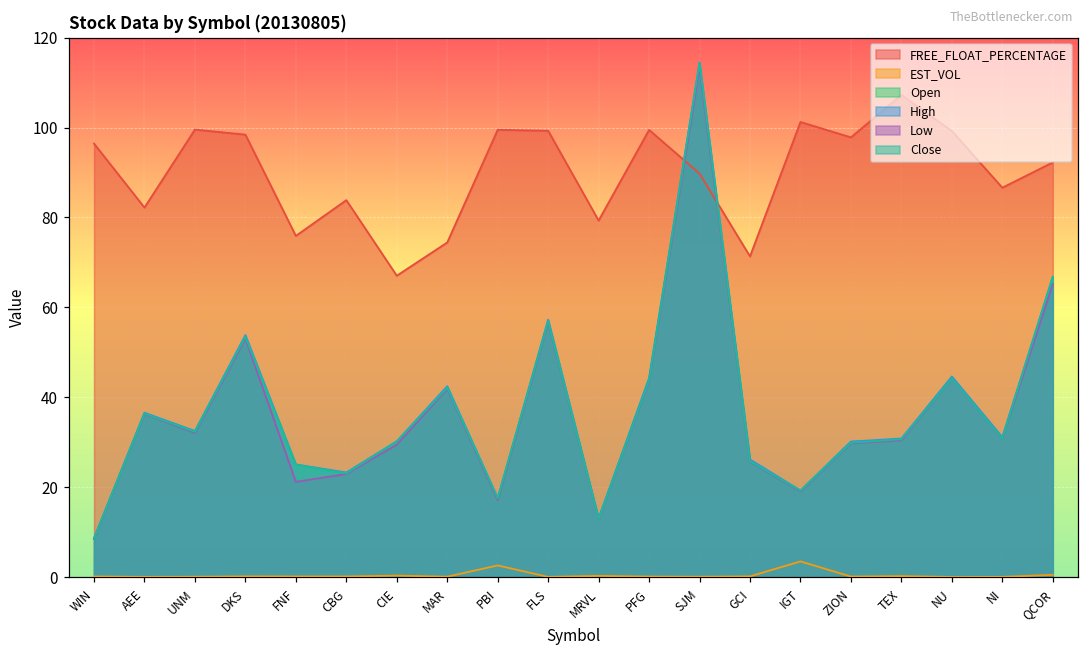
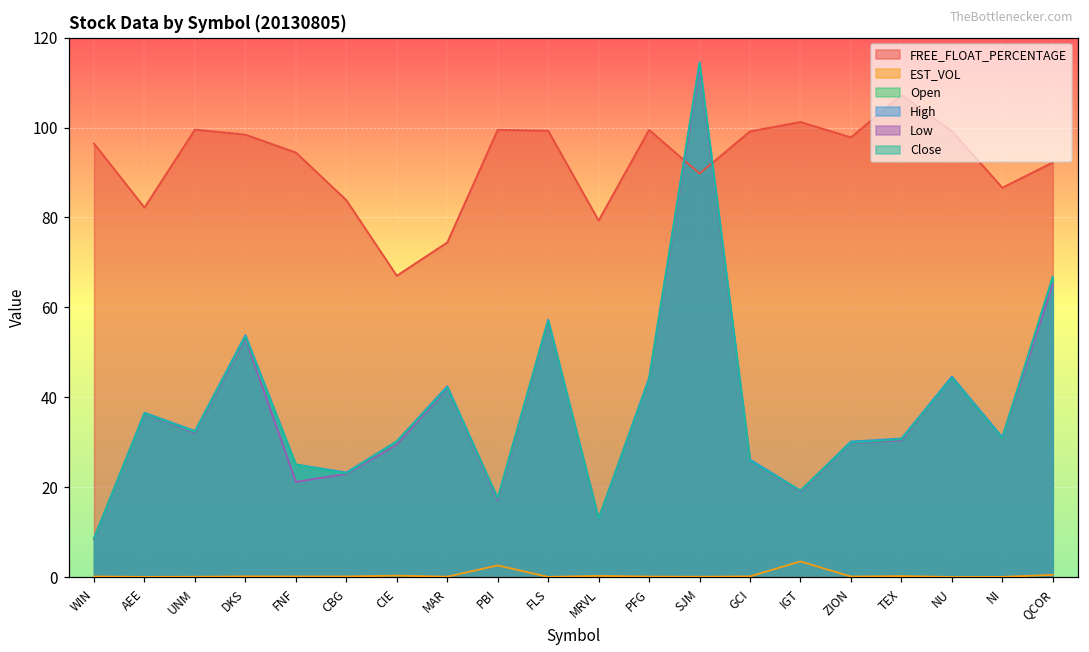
  {
    "FREE_FLOAT_PERCENTAGE": {
      "WIN": 96,
      "AEE": 82,
      "UNM": 100,
      "DKS": 98,
-     "FNF": 76,
+     "FNF": 94,
      "CBG": 84,
      "CIE": 67,
      "MAR": 74,
      "PBI": 99,
      "FLS": 99,
      "MRVL": 79,
      "PFG": 99,
      "SJM": 90,
-     "GCI": 71,
+     "GCI": 99,
      "IGT": 101,
      "ZION": 98,
      "NI": 87,
      "QCOR": 92
    },
    "EST_VOL": {
      "WIN": 0,
      "AEE": 0,
      "UNM": 0,
      "DKS": 0,
      "FNF": 0,
      "CBG": 0,
      "CIE": 0,
      "MAR": 0,
      "PBI": 3,
      "FLS": 0,
      "MRVL": 0,
      "PFG": 0,
      "SJM": 0,
      "GCI": 0,
      "IGT": 4,
      "ZION": 0,
      "TEX": 0,
      "NU": 0,
      "NI": 0,
      "QCOR": 1
    },
    "Low": {
      "FNF": 21,
      "SJM": 113,
      "QCOR": 65
    }
  }
